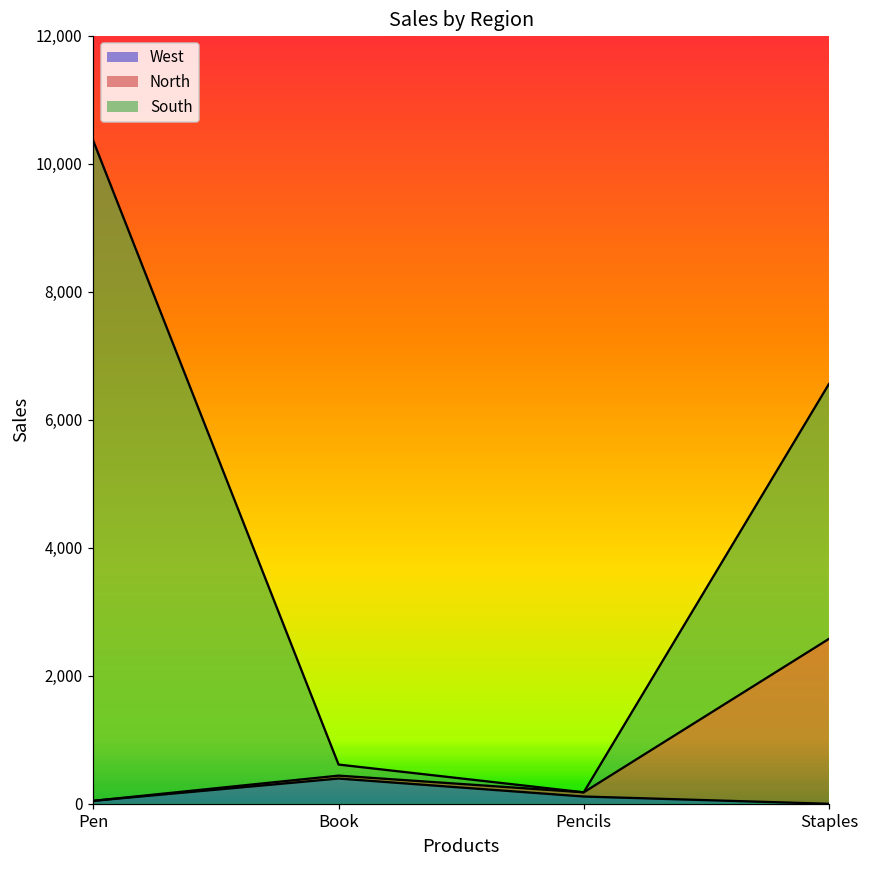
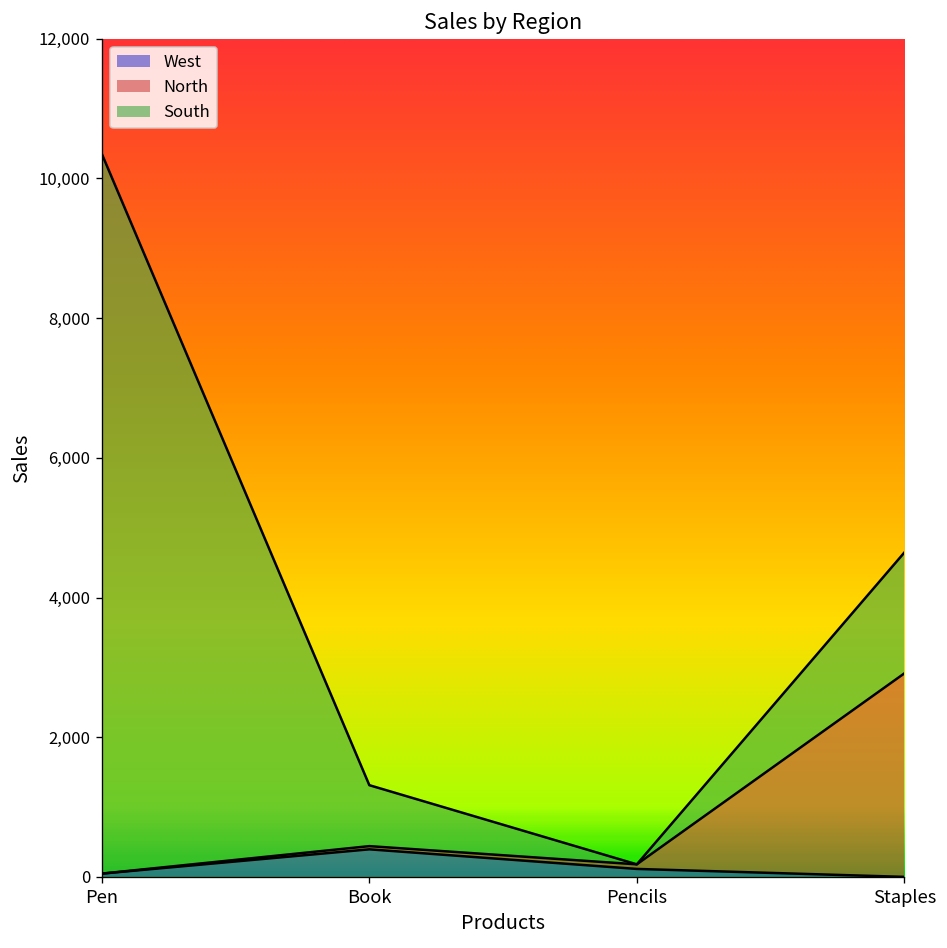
  {
    "West": {
      "Book": "400",
      "Pencils": "100",
      "Staples": "0"
    },
    "North": {
      "Book": "0",
-     "Staples": "2,600"
+     "Staples": "2,900"
    },
    "South": {
      "Pen": "10,300",
-     "Book": "200",
-     "Staples": "4,000"
+     "Book": "900",
+     "Staples": "1,700"
    }
  }
